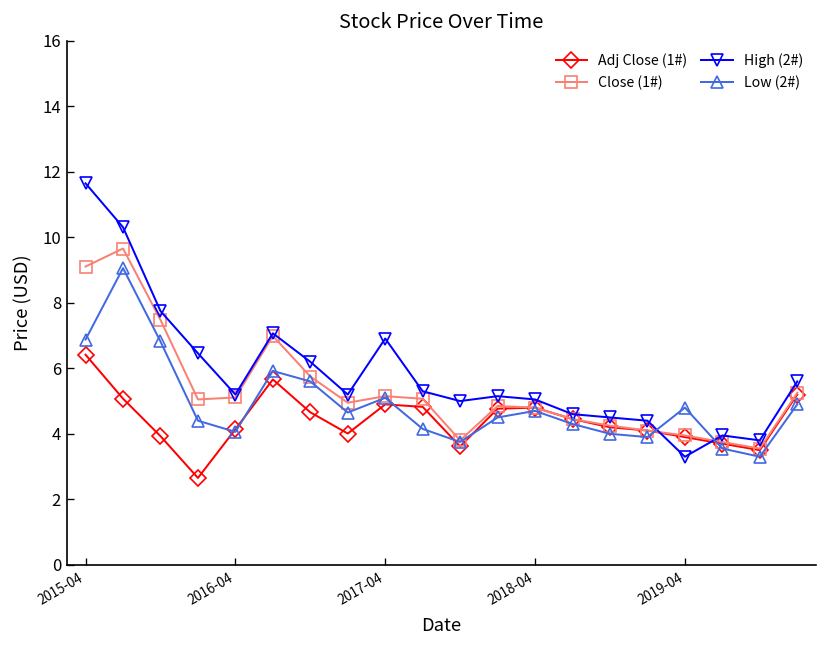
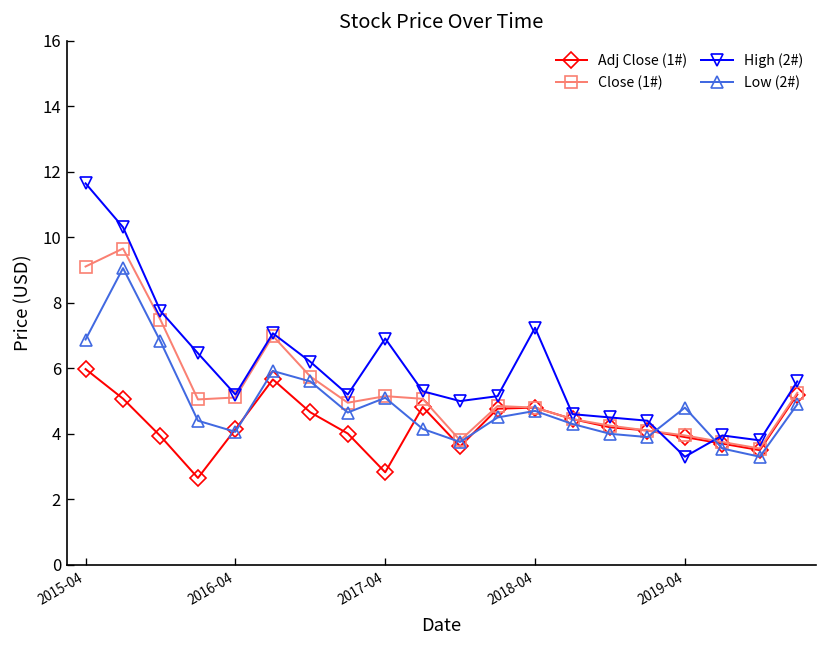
  {
    "Adj Close (1#)": {
-     "2015-04": 6.4,
-     "2017-04": 4.9
+     "2015-04": 6.0,
+     "2017-04": 2.8
    },
    "Close (1#)": {
      "2015-04": 9.1
    },
    "High (2#)": {
      "2015-04": 11.7,
      "2017-04": 6.9,
-     "2018-04": 5.1,
+     "2018-04": 7.2,
      "2019-04": 3.3
    },
    "Low (2#)": {
      "2015-04": 6.9,
      "2018-04": 4.7,
      "2019-04": 4.8
    }
  }
